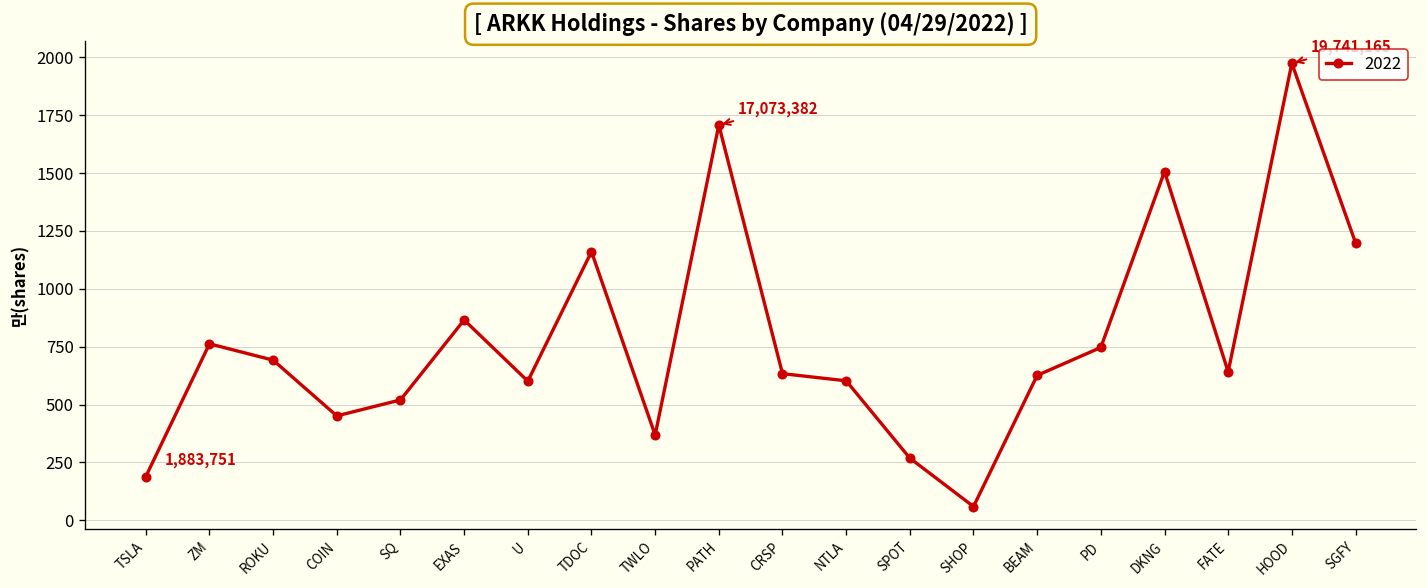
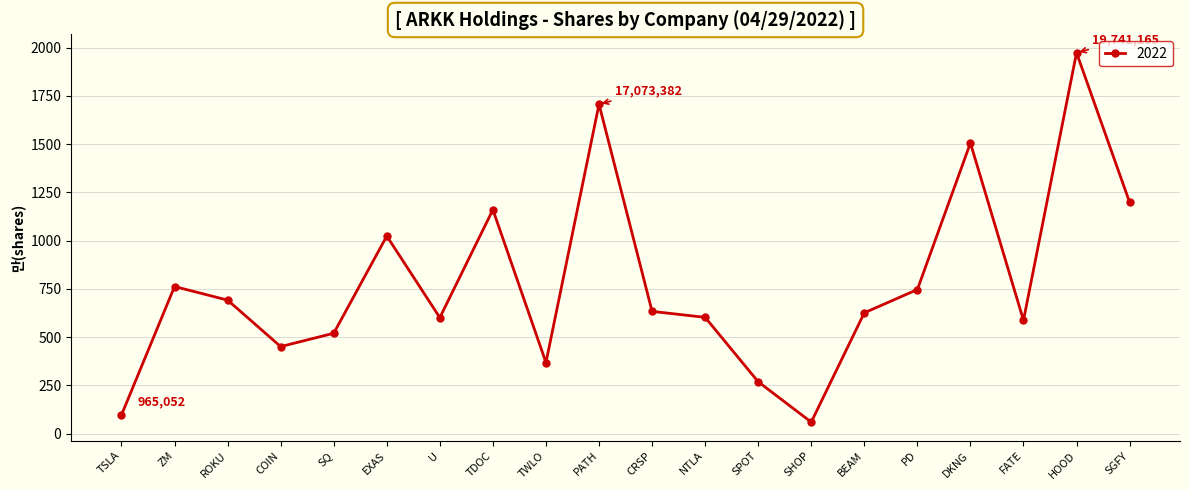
  {
-   "TSLA": "1,883,751",
-   "EXAS": "870",
+   "TSLA": "965,052",
+   "EXAS": "1020",
    "PATH": "17,073,382",
-   "FATE": "640"
+   "FATE": "590"
  }
